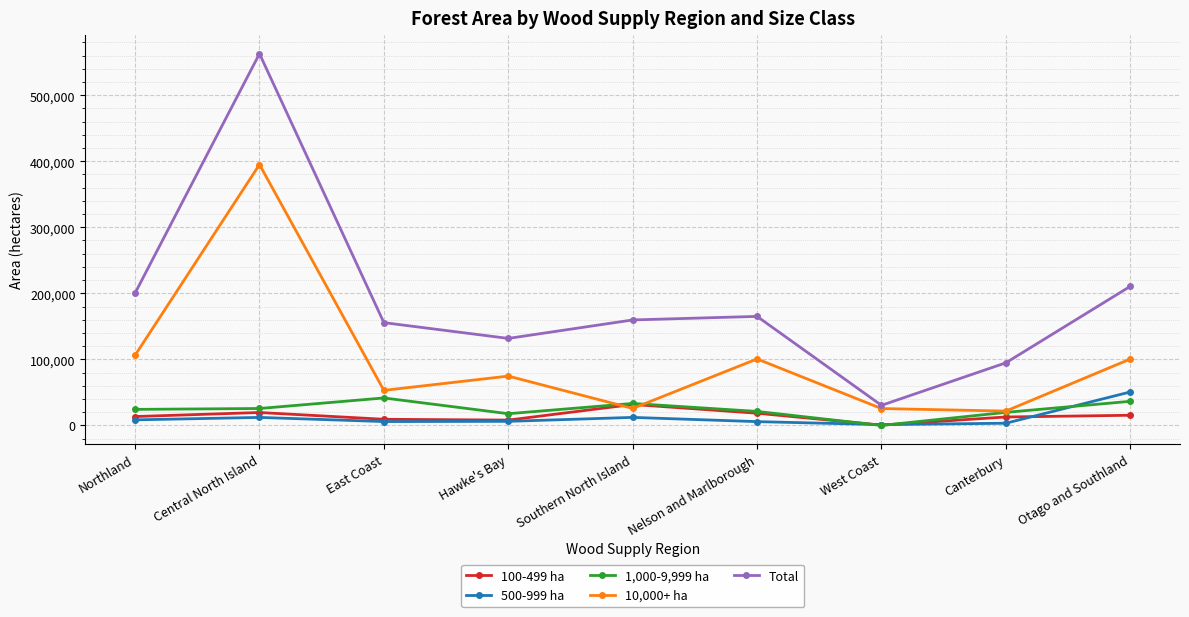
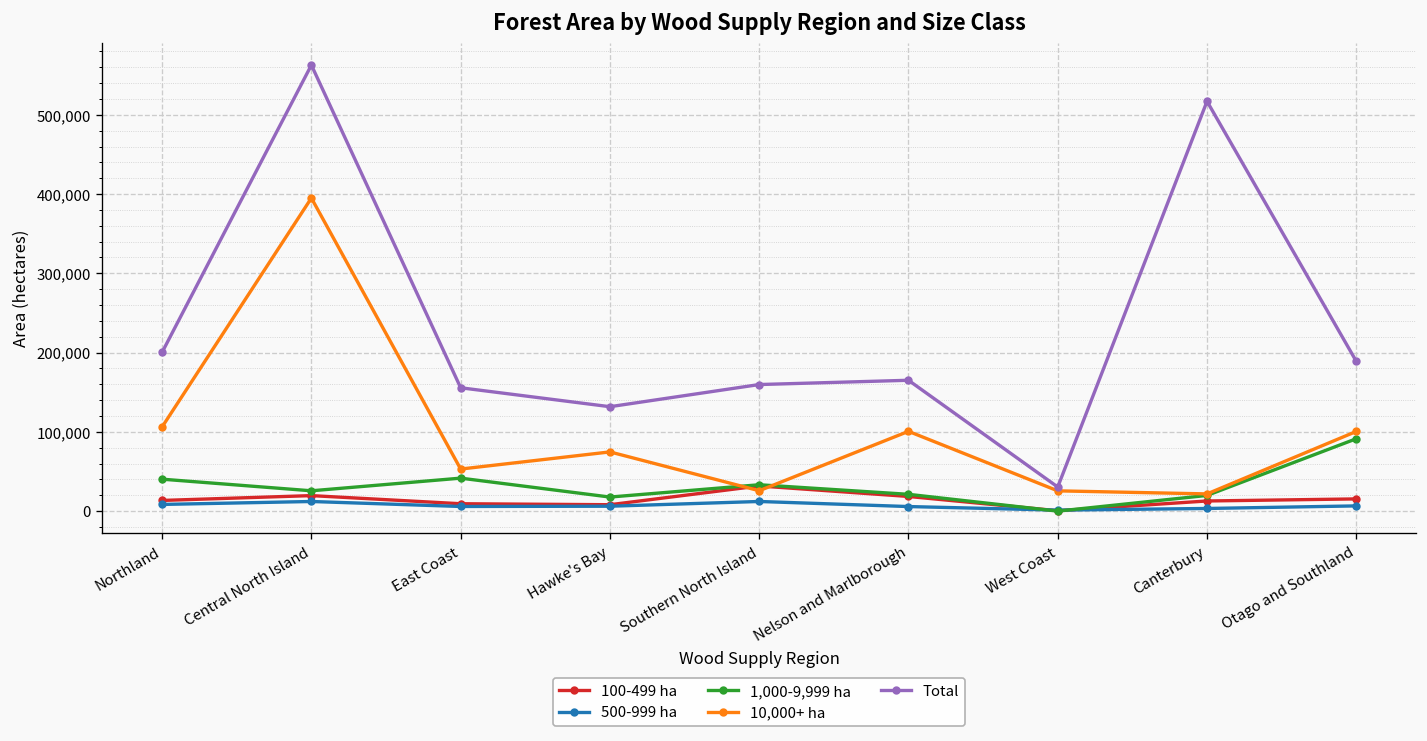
  {
    "100-499 ha": {
      "Northland": "10,000",
      "Central North Island": "20,000",
      "Canterbury": "10,000",
      "Otago and Southland": "20,000"
    },
    "500-999 ha": {
      "Northland": "10,000",
      "Central North Island": "10,000",
      "Southern North Island": "10,000",
      "Nelson and Marlborough": "10,000",
      "Canterbury": "0",
-     "Otago and Southland": "50,000"
+     "Otago and Southland": "10,000"
    },
    "1,000-9,999 ha": {
-     "Northland": "20,000",
+     "Northland": "40,000",
      "Central North Island": "30,000",
      "East Coast": "40,000",
      "Hawke's Bay": "20,000",
-     "Otago and Southland": "40,000"
+     "Otago and Southland": "90,000"
    },
    "10,000+ ha": {
      "Northland": "110,000",
      "Central North Island": "390,000",
      "East Coast": "50,000",
      "Hawke's Bay": "70,000",
      "Southern North Island": "30,000",
      "Nelson and Marlborough": "100,000",
      "West Coast": "30,000",
      "Otago and Southland": "100,000"
    },
    "Total": {
      "Northland": "200,000",
      "Central North Island": "560,000",
      "East Coast": "160,000",
      "Hawke's Bay": "130,000",
      "Southern North Island": "160,000",
      "Nelson and Marlborough": "170,000",
      "West Coast": "30,000",
-     "Canterbury": "90,000",
-     "Otago and Southland": "210,000"
+     "Canterbury": "520,000",
+     "Otago and Southland": "190,000"
    }
  }
